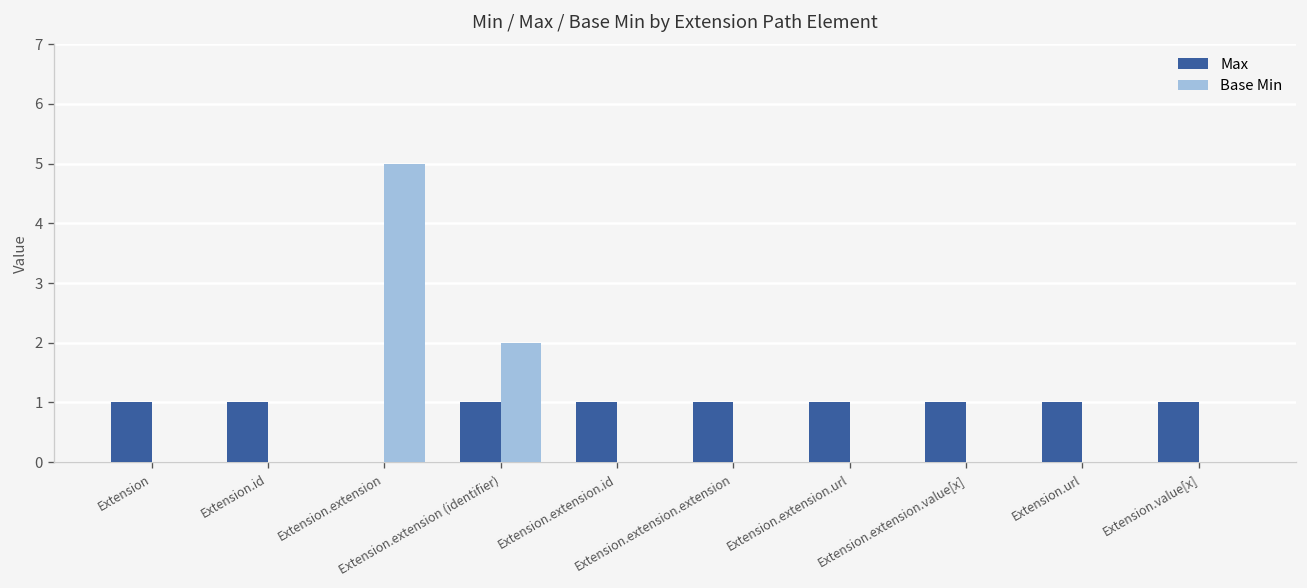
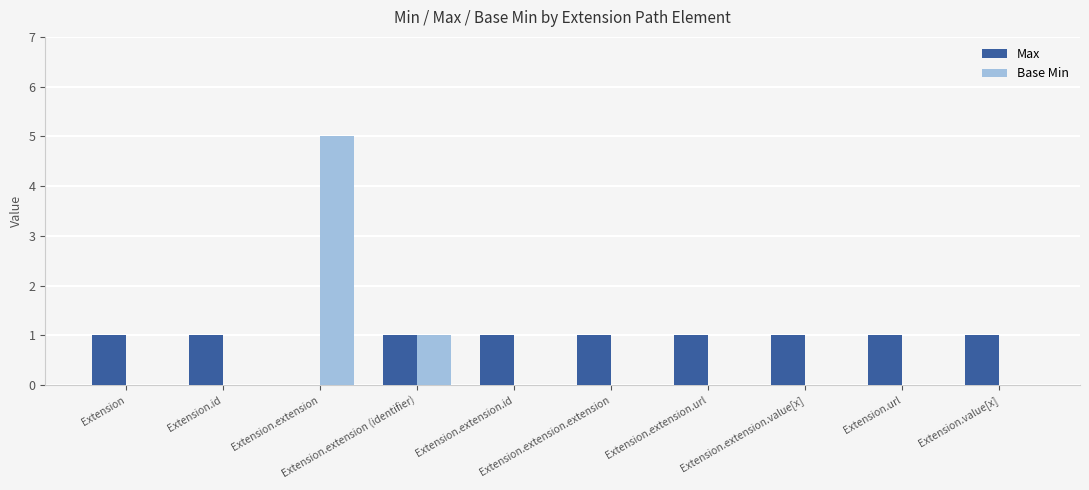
  {
    "Max": {
      "Extension": 1,
      "Extension.id": 1,
      "Extension.extension": 0,
      "Extension.extension (identifier)": 1,
      "Extension.extension.id": 1,
      "Extension.extension.extension": 1,
      "Extension.extension.url": 1,
      "Extension.extension.value[x]": 1,
      "Extension.url": 1,
      "Extension.value[x]": 1
    },
    "Base Min": {
      "Extension": 0,
      "Extension.id": 0,
      "Extension.extension": 5,
-     "Extension.extension (identifier)": 2,
+     "Extension.extension (identifier)": 1,
      "Extension.extension.id": 0,
      "Extension.extension.extension": 0,
      "Extension.extension.url": 0,
      "Extension.extension.value[x]": 0,
      "Extension.url": 0,
      "Extension.value[x]": 0
    }
  }
